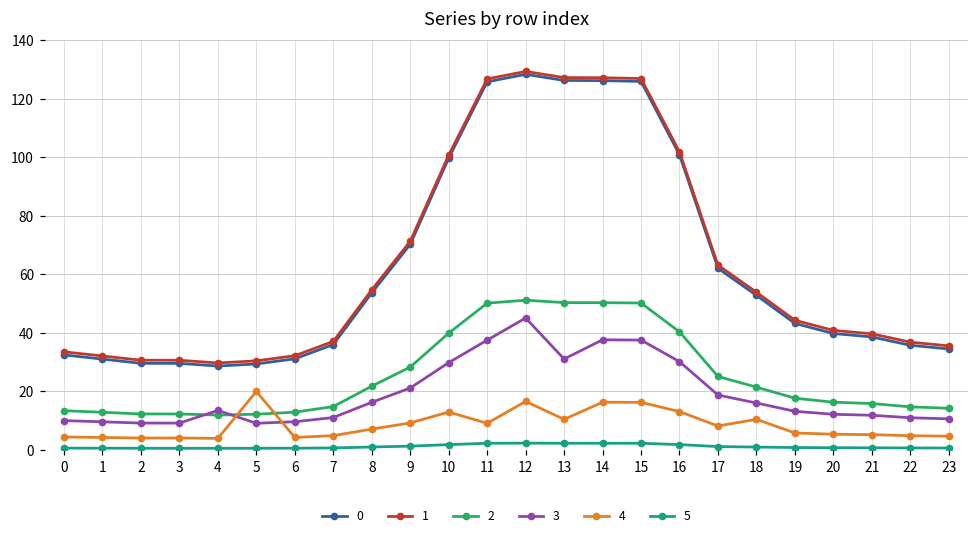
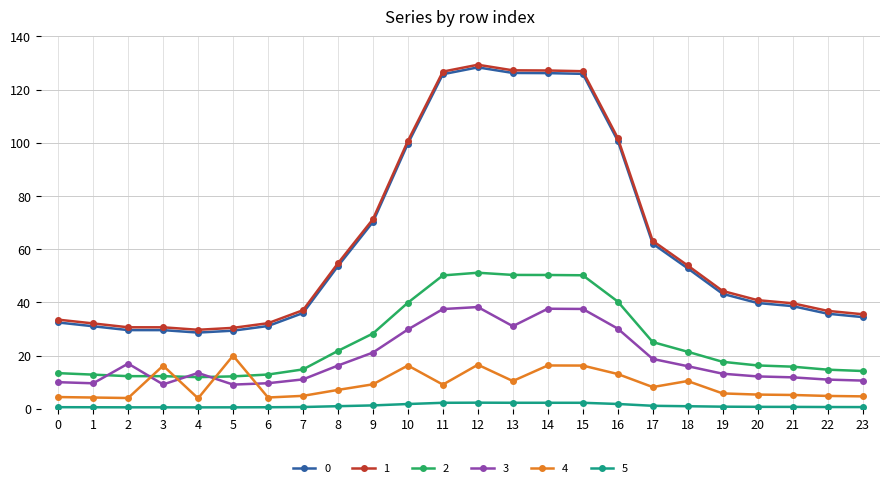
  {
    "0": {
      "0": 32,
      "1": 31,
      "2": 30,
      "3": 30,
      "4": 29,
      "5": 29,
      "6": 31,
      "7": 36,
      "8": 54,
      "9": 70,
      "10": 100,
      "11": 126,
      "12": 128,
      "13": 126,
      "14": 126,
      "15": 126,
      "16": 101,
      "17": 62,
      "18": 53,
      "19": 43,
      "20": 40,
      "21": 39,
      "22": 36,
      "23": 34
    },
    "1": {
      "0": 34,
      "1": 32,
      "2": 31,
      "3": 31,
      "4": 30,
      "5": 30,
      "6": 32,
      "7": 37,
      "8": 55,
      "9": 71,
      "10": 101,
      "11": 127,
      "12": 129,
      "13": 127,
      "14": 127,
      "15": 127,
      "16": 102,
      "17": 63,
      "18": 54,
      "19": 44,
      "20": 41,
      "21": 40,
      "22": 37,
      "23": 36
    },
    "3": {
      "0": 10,
      "1": 10,
-     "2": 9,
+     "2": 17,
      "3": 9,
      "4": 13,
      "5": 9,
      "6": 10,
      "7": 11,
      "8": 16,
      "9": 21,
      "10": 30,
      "11": 38,
-     "12": 45,
+     "12": 38,
      "13": 31,
      "14": 38,
      "15": 38,
      "16": 30,
      "17": 19,
      "18": 16,
      "19": 13,
      "20": 12,
      "21": 12,
      "22": 11,
      "23": 11
    },
    "4": {
      "0": 4,
      "1": 4,
      "2": 4,
-     "3": 4,
+     "3": 16,
      "4": 4,
      "5": 20,
      "6": 4,
      "7": 5,
      "8": 7,
      "9": 9,
-     "10": 13,
+     "10": 16,
      "11": 9,
      "12": 17,
      "13": 10,
      "14": 16,
      "15": 16,
      "16": 13,
      "17": 8,
      "18": 10,
      "19": 6,
      "20": 5,
      "21": 5,
      "22": 5,
      "23": 5
    }
  }
